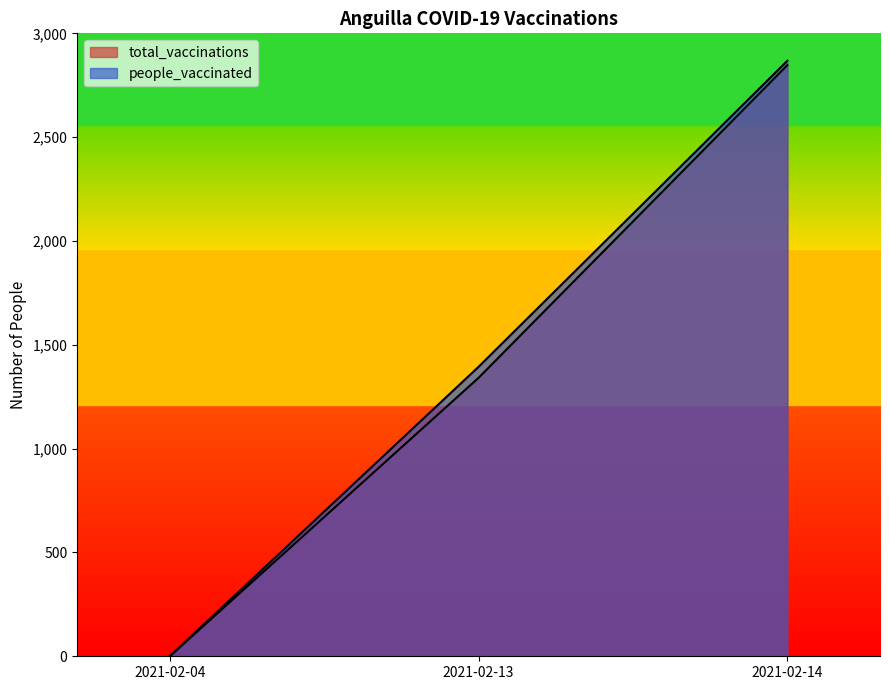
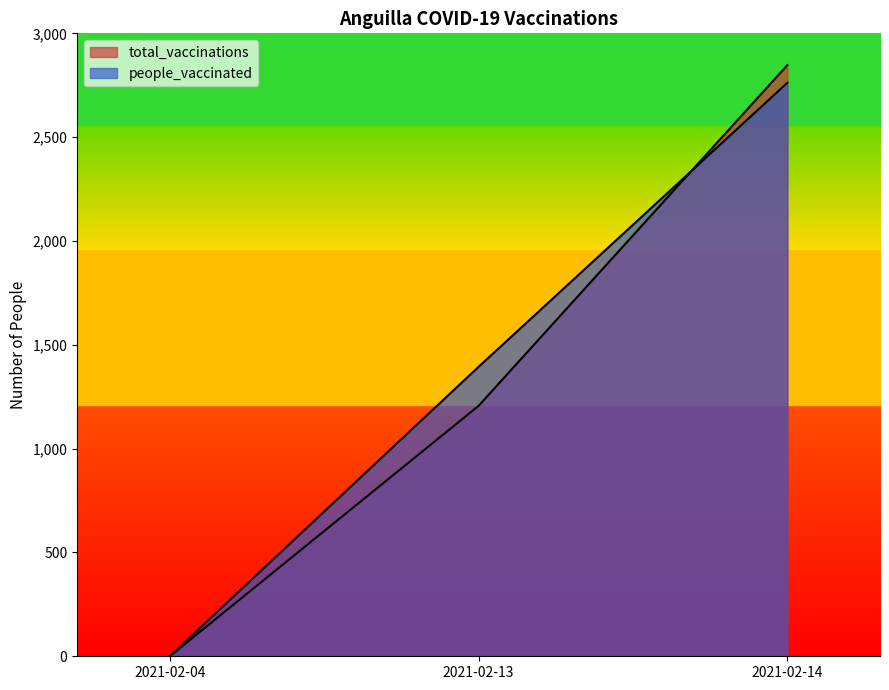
  {
    "total_vaccinations": {
-     "2021-02-13": "1,340",
+     "2021-02-13": "1,210",
      "2021-02-14": "2,850"
    },
    "people_vaccinated": {
      "2021-02-13": "1,390",
-     "2021-02-14": "2,870"
+     "2021-02-14": "2,760"
    }
  }
